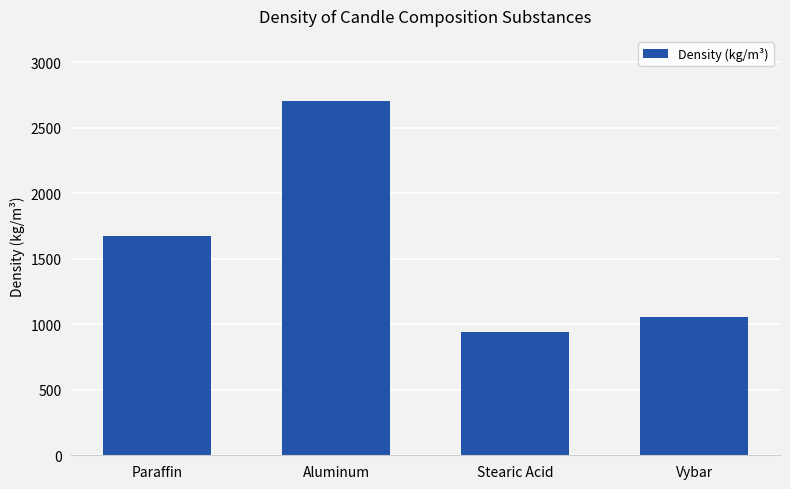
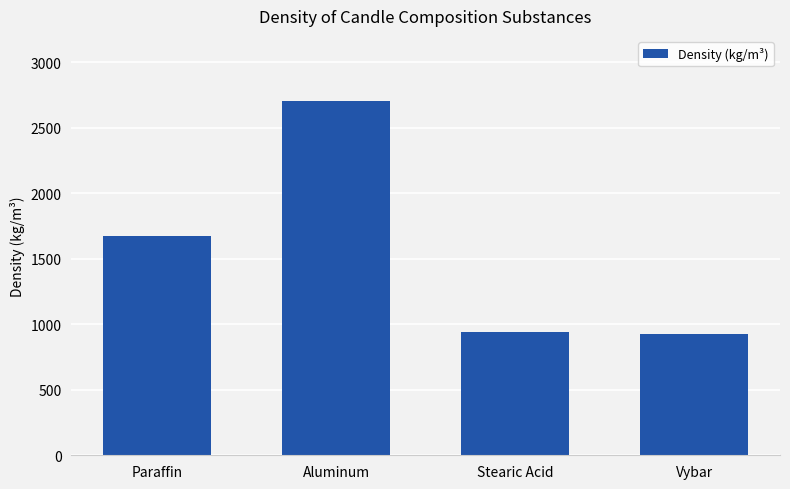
  {
    "Paraffin": 1680,
    "Aluminum": 2700,
    "Stearic Acid": 940,
-   "Vybar": 1060
+   "Vybar": 930
  }
